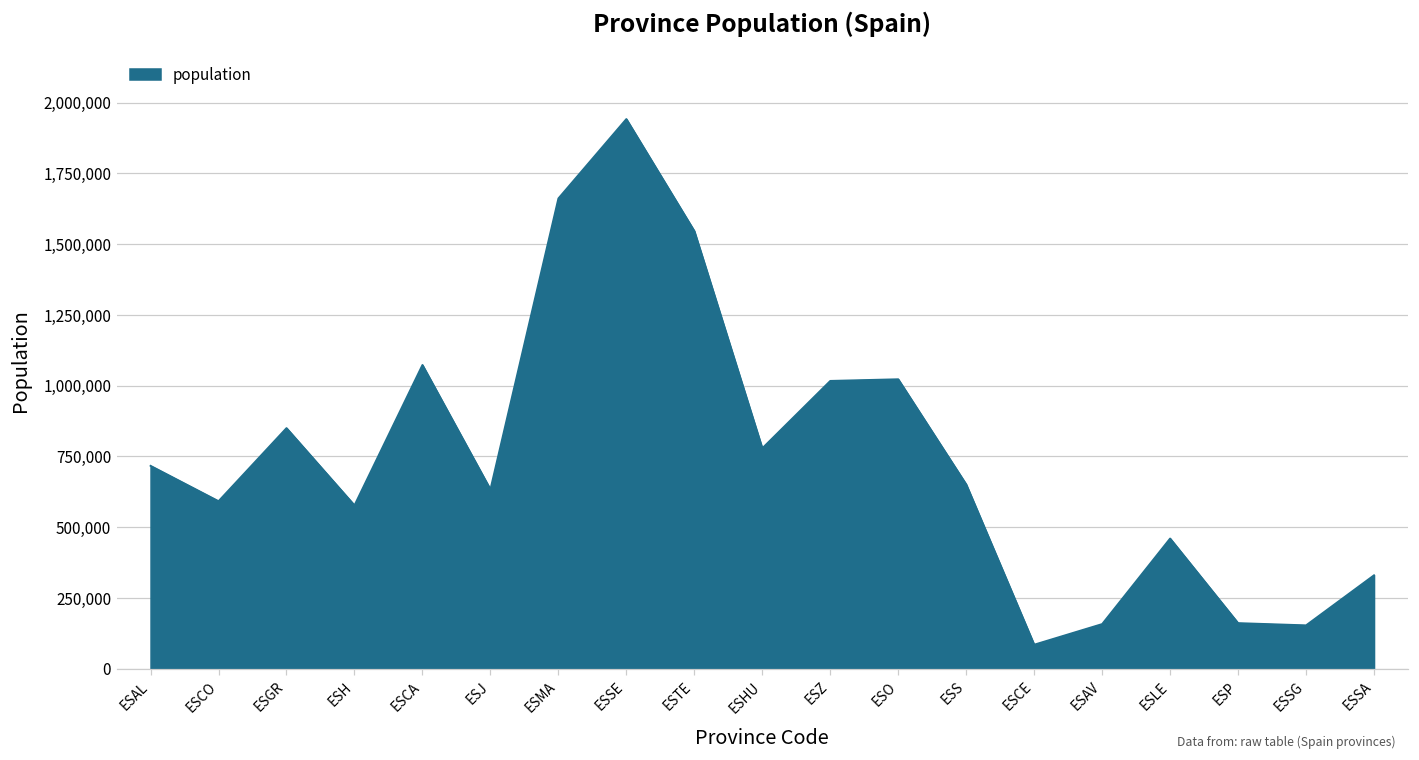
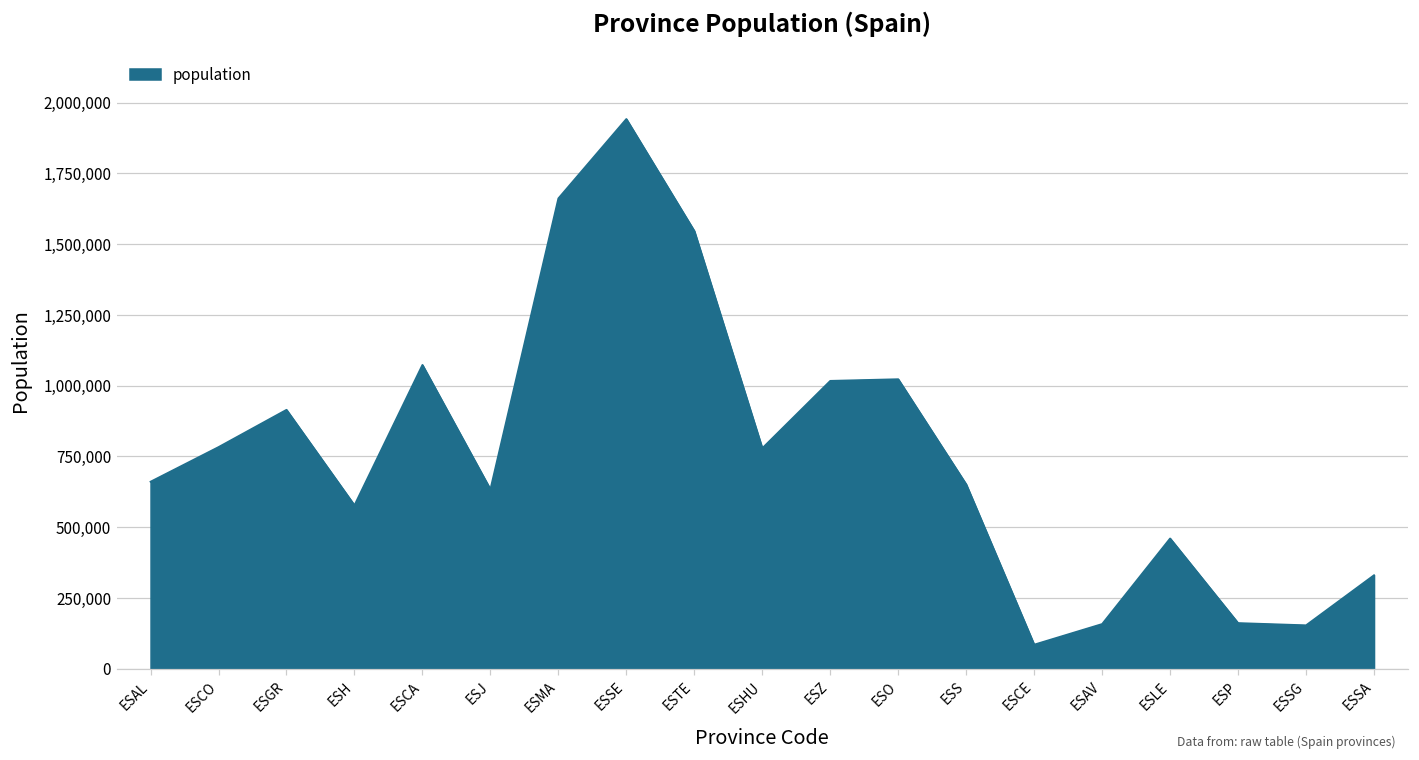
  {
-   "ESAL": "720,000",
-   "ESCO": "590,000",
-   "ESGR": "850,000",
+   "ESAL": "660,000",
+   "ESCO": "780,000",
+   "ESGR": "910,000",
    "ESH": "580,000",
    "ESCA": "1,070,000",
    "ESJ": "630,000",
    "ESMA": "1,660,000",
    "ESSE": "1,940,000",
    "ESTE": "1,550,000",
    "ESHU": "780,000",
    "ESZ": "1,020,000",
    "ESO": "1,020,000",
    "ESS": "650,000",
    "ESCE": "80,000",
    "ESAV": "160,000",
    "ESLE": "460,000",
    "ESP": "160,000",
    "ESSG": "150,000",
    "ESSA": "330,000"
  }
